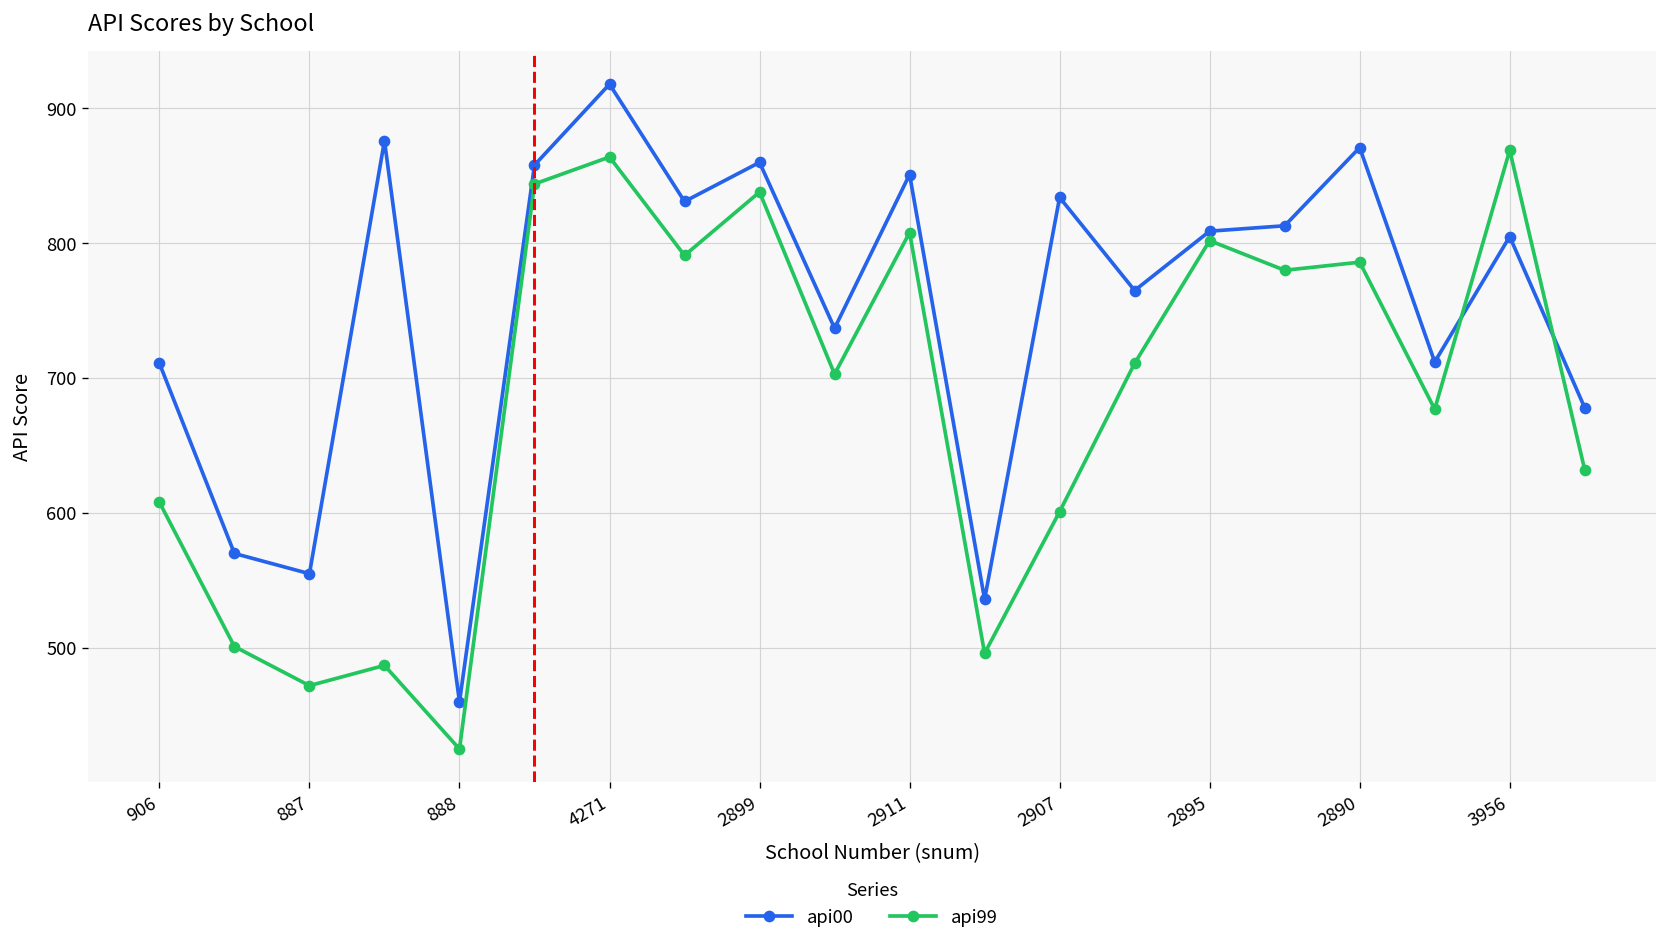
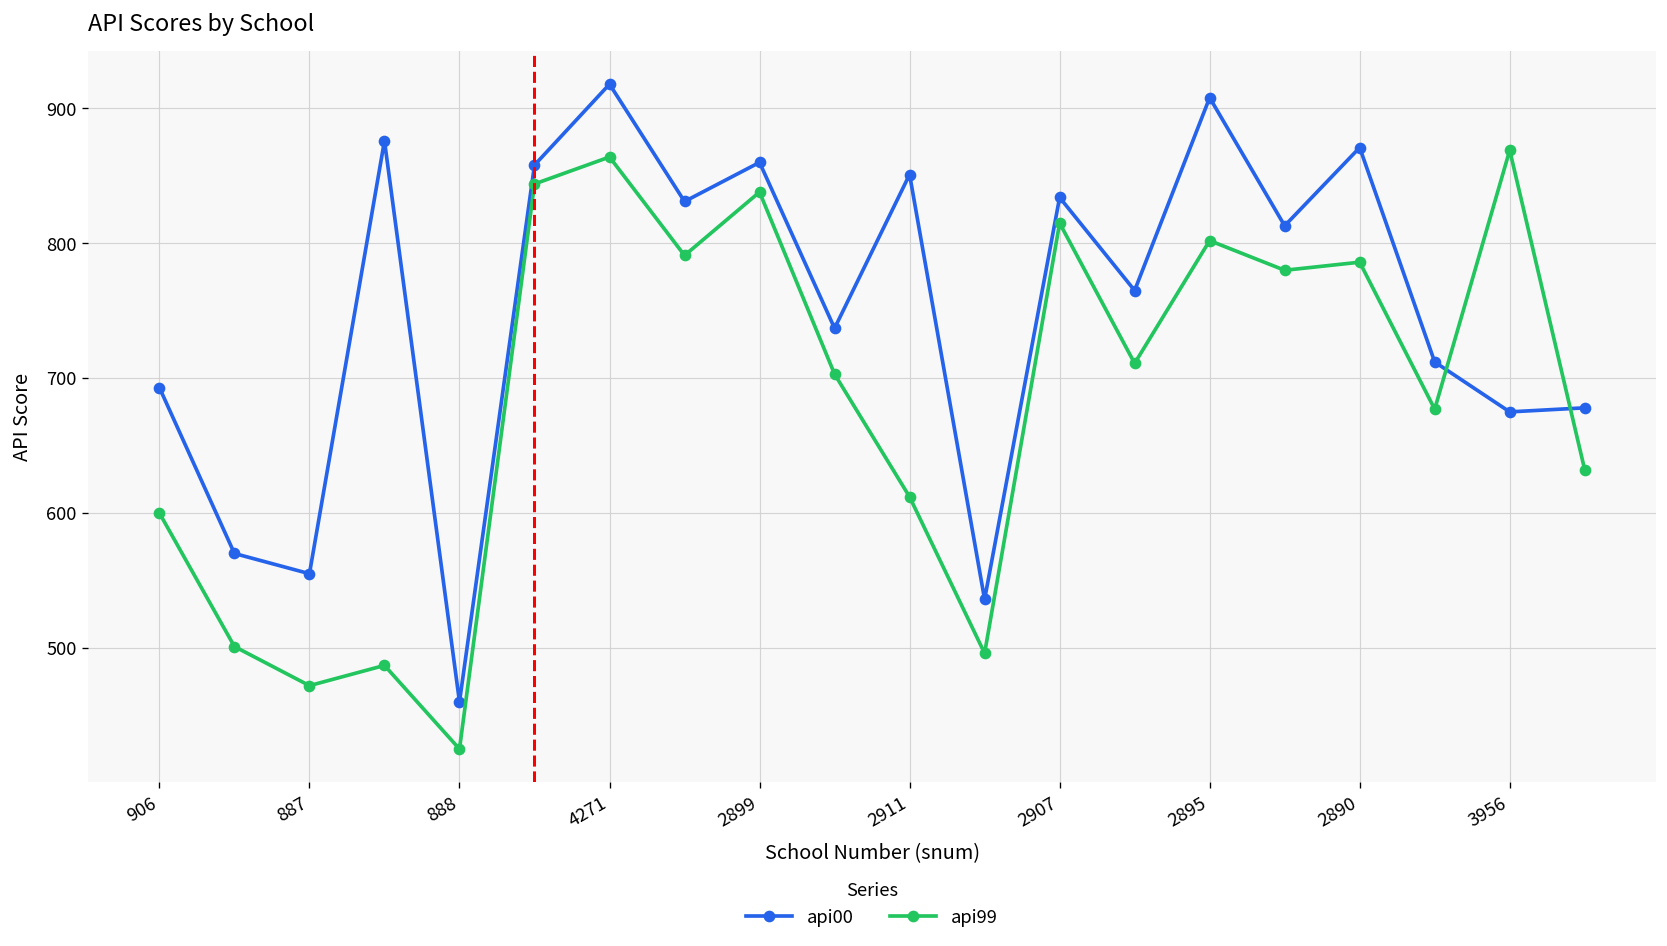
  {
    "api00": {
-     "906": 711,
+     "906": 693,
      "887": 555,
      "888": 460,
      "4271": 918,
      "2899": 860,
      "2911": 851,
      "2907": 834,
-     "2895": 809,
+     "2895": 908,
      "2890": 871,
-     "3956": 805
+     "3956": 675
    },
    "api99": {
-     "906": 608,
+     "906": 600,
      "887": 472,
      "888": 425,
      "4271": 864,
      "2899": 838,
-     "2911": 808,
-     "2907": 601,
+     "2911": 612,
+     "2907": 815,
      "2895": 802,
      "2890": 786,
      "3956": 869
    }
  }
